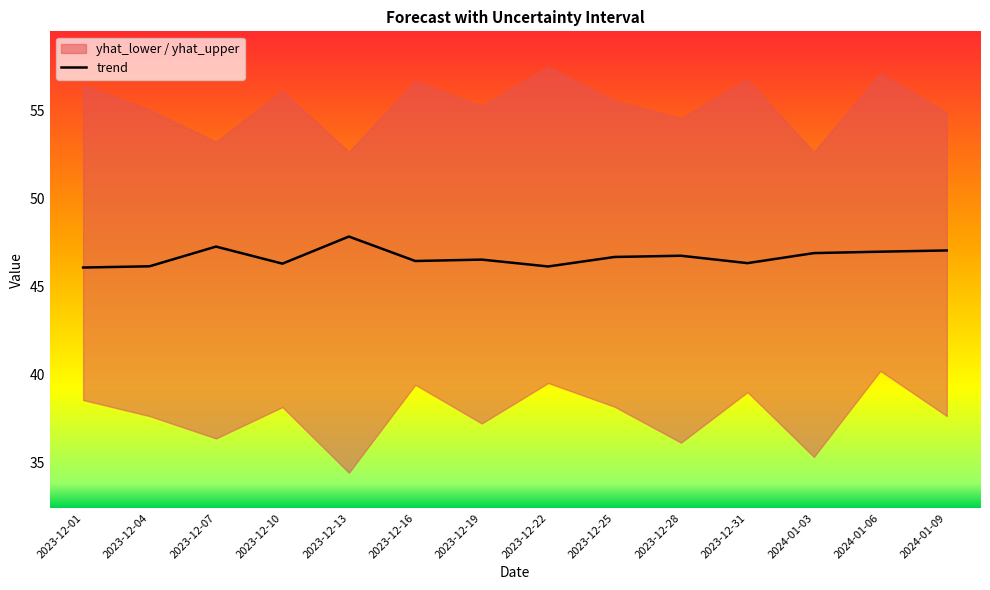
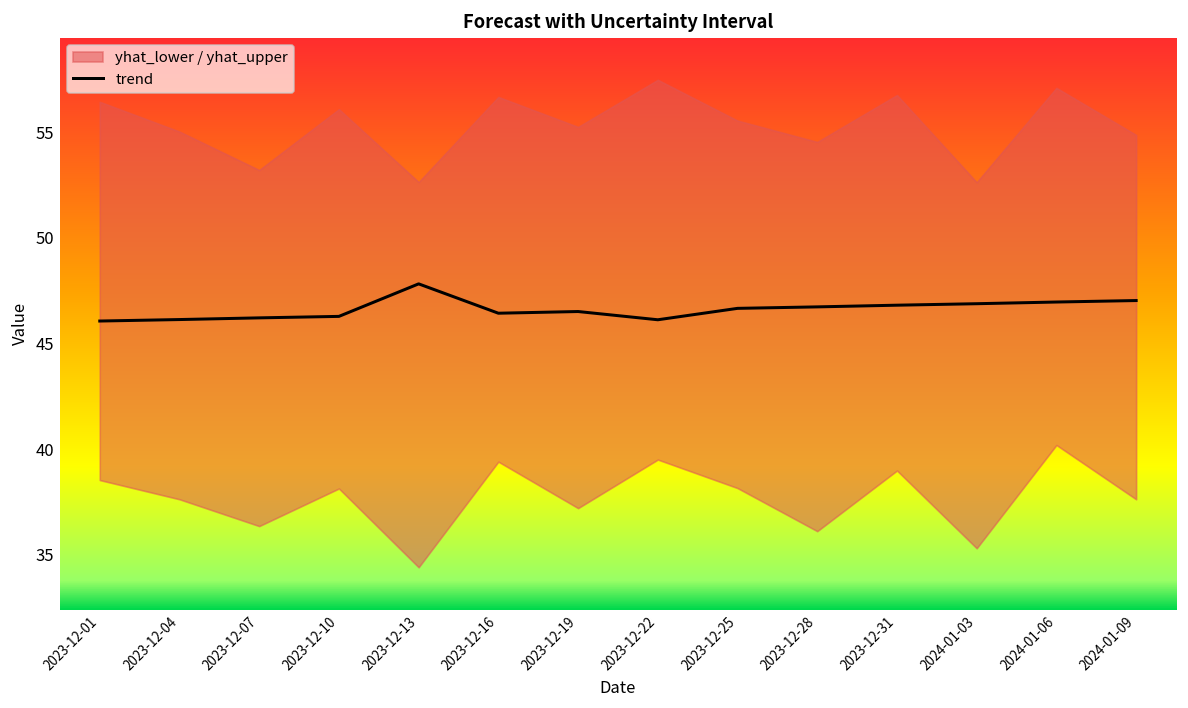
  {
    "trend": {
      "2023-12-01": 46.1,
      "2023-12-04": 46.1,
-     "2023-12-07": 47.3,
+     "2023-12-07": 46.2,
      "2023-12-10": 46.3,
      "2023-12-13": 47.8,
      "2023-12-16": 46.4,
      "2023-12-19": 46.5,
      "2023-12-22": 46.1,
      "2023-12-25": 46.7,
      "2023-12-28": 46.7,
-     "2023-12-31": 46.3,
+     "2023-12-31": 46.8,
      "2024-01-03": 46.9,
      "2024-01-06": 47.0,
      "2024-01-09": 47.0
    }
  }
